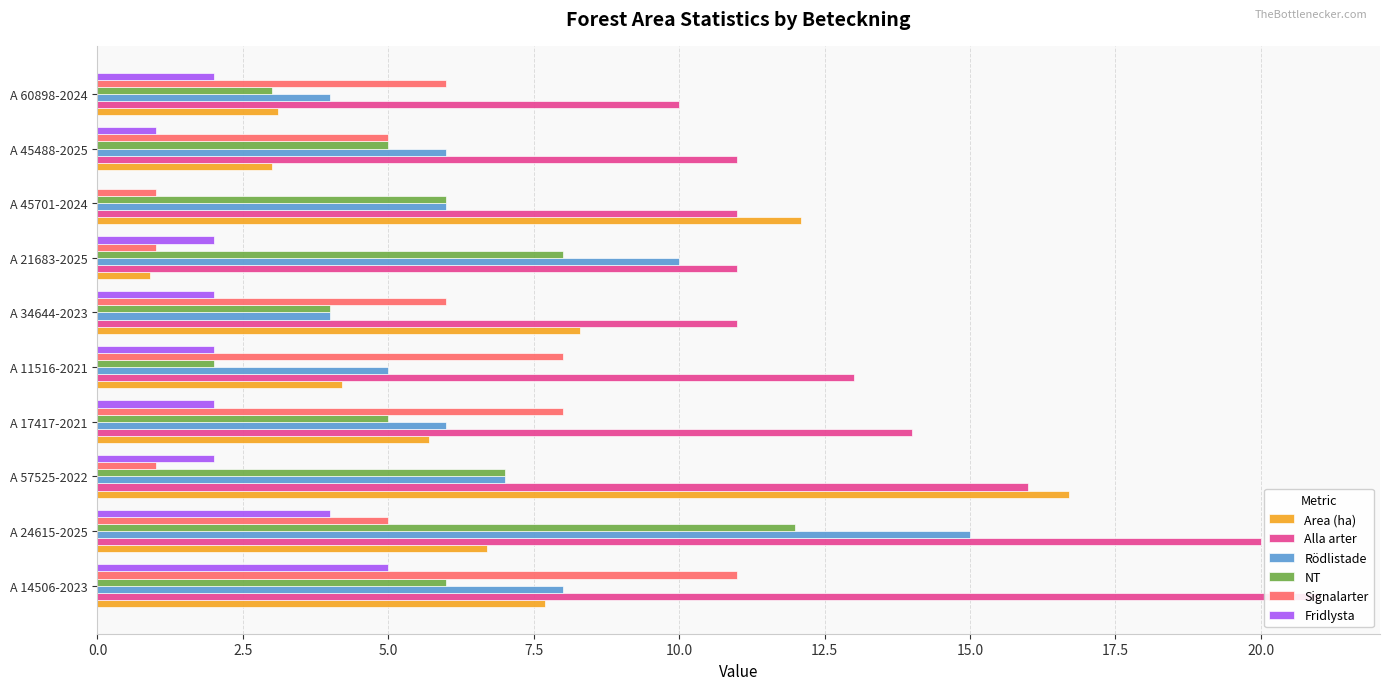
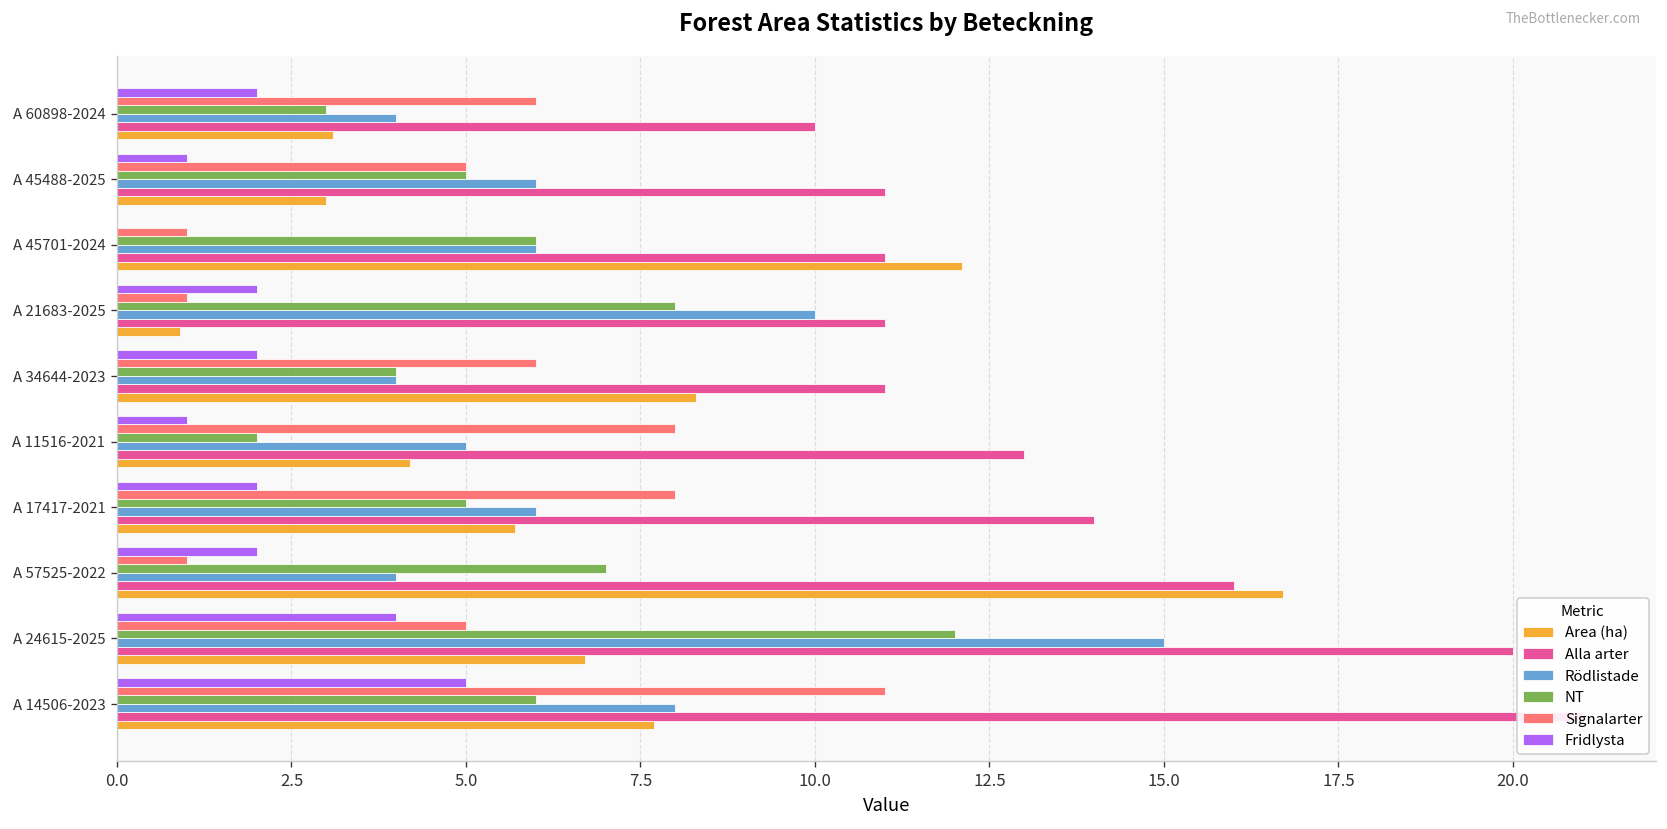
  {
    "Area (ha)": {
      "A 60898-2024": 3.1,
      "A 45488-2025": 3,
      "A 45701-2024": 12.1,
      "A 21683-2025": 0.9,
      "A 34644-2023": 8.3,
      "A 11516-2021": 4.2,
      "A 17417-2021": 5.7,
      "A 57525-2022": 16.7,
      "A 24615-2025": 6.7,
      "A 14506-2023": 7.7
    },
    "Alla arter": {
      "A 60898-2024": 10,
      "A 45488-2025": 11,
      "A 45701-2024": 11,
      "A 21683-2025": 11,
      "A 34644-2023": 11,
      "A 11516-2021": 13,
      "A 17417-2021": 14,
      "A 57525-2022": 16,
      "A 24615-2025": 20
    },
    "Rödlistade": {
      "A 60898-2024": 4,
      "A 45488-2025": 6,
      "A 45701-2024": 6,
      "A 21683-2025": 10,
      "A 34644-2023": 4,
      "A 11516-2021": 5,
      "A 17417-2021": 6,
-     "A 57525-2022": 7,
+     "A 57525-2022": 4,
      "A 24615-2025": 15,
      "A 14506-2023": 8
    },
    "NT": {
      "A 60898-2024": 3,
      "A 45488-2025": 5,
      "A 45701-2024": 6,
      "A 21683-2025": 8,
      "A 34644-2023": 4,
      "A 11516-2021": 2,
      "A 17417-2021": 5,
      "A 57525-2022": 7,
      "A 24615-2025": 12,
      "A 14506-2023": 6
    },
    "Signalarter": {
      "A 60898-2024": 6,
      "A 45488-2025": 5,
      "A 45701-2024": 1,
      "A 21683-2025": 1,
      "A 34644-2023": 6,
      "A 11516-2021": 8,
      "A 17417-2021": 8,
      "A 57525-2022": 1,
      "A 24615-2025": 5,
      "A 14506-2023": 11
    },
    "Fridlysta": {
      "A 60898-2024": 2,
      "A 45488-2025": 1,
      "A 45701-2024": 0,
      "A 21683-2025": 2,
      "A 34644-2023": 2,
-     "A 11516-2021": 2,
+     "A 11516-2021": 1,
      "A 17417-2021": 2,
      "A 57525-2022": 2,
      "A 24615-2025": 4,
      "A 14506-2023": 5
    }
  }
